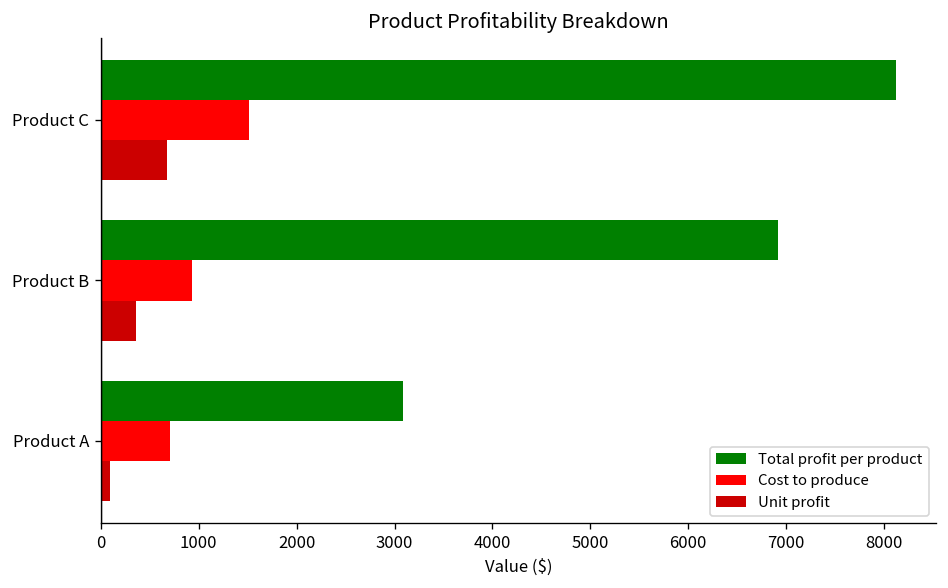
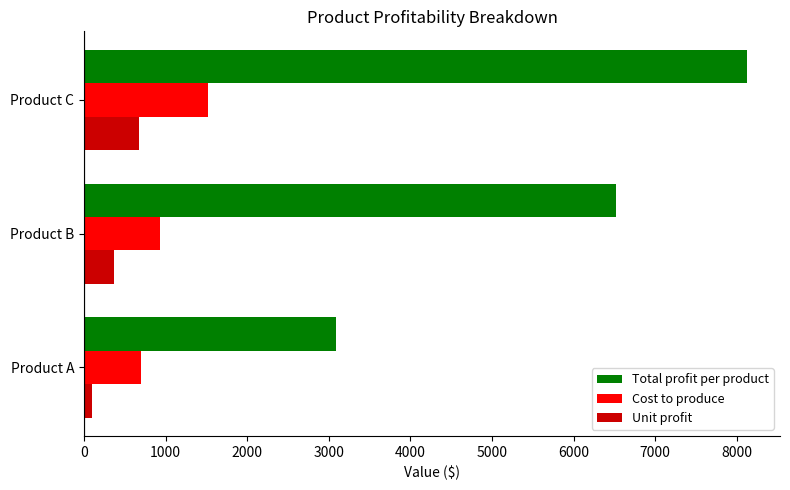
  {
    "Total profit per product": {
      "Product C": 8100,
-     "Product B": 6900,
+     "Product B": 6500,
      "Product A": 3100
    }
  }
